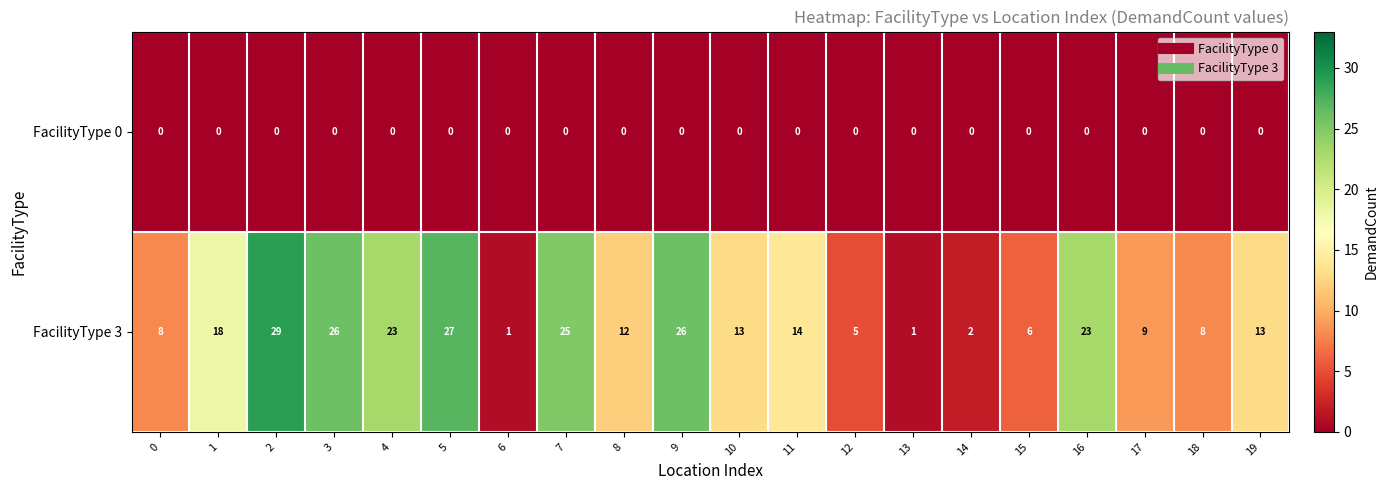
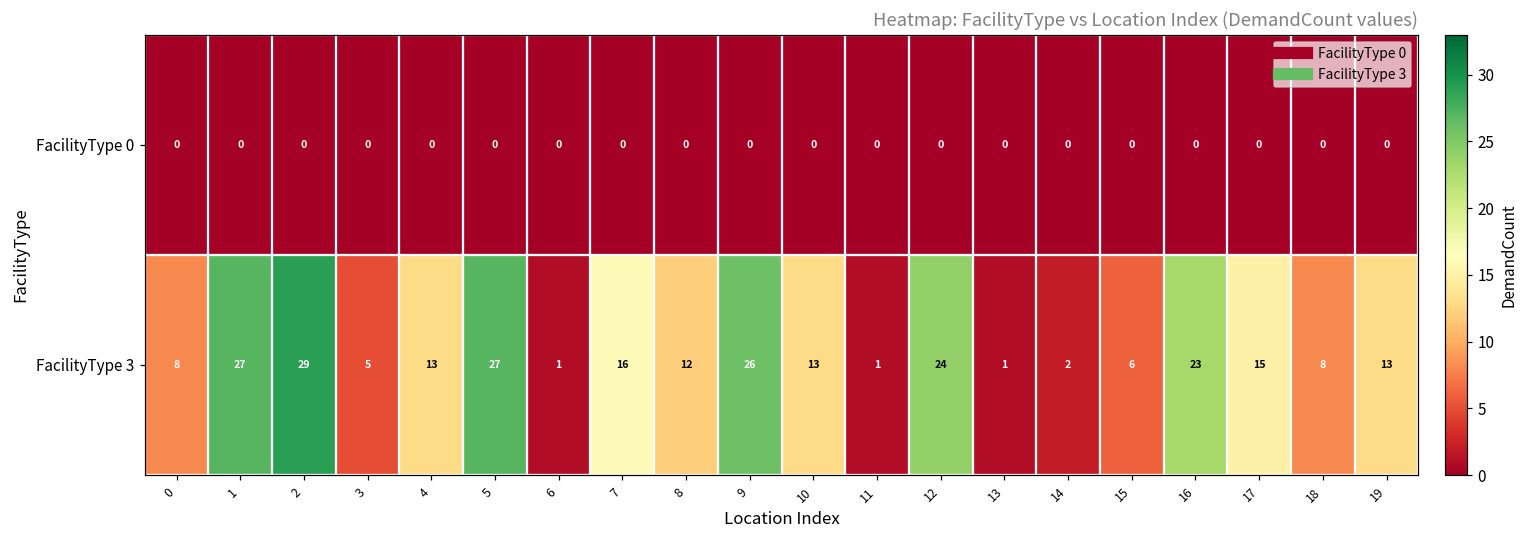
  {
    "FacilityType 0": {
      "0": 0,
      "1": 0,
      "2": 0,
      "3": 0,
      "4": 0,
      "5": 0,
      "6": 0,
      "7": 0,
      "8": 0,
      "9": 0,
      "10": 0,
      "11": 0,
      "12": 0,
      "13": 0,
      "14": 0,
      "15": 0,
      "16": 0,
      "17": 0,
      "18": 0,
      "19": 0
    },
    "FacilityType 3": {
      "0": 8,
-     "1": 18,
+     "1": 27,
      "2": 29,
-     "3": 26,
-     "4": 23,
+     "3": 5,
+     "4": 13,
      "5": 27,
      "6": 1,
-     "7": 25,
+     "7": 16,
      "8": 12,
      "9": 26,
      "10": 13,
-     "11": 14,
-     "12": 5,
+     "11": 1,
+     "12": 24,
      "13": 1,
      "14": 2,
      "15": 6,
      "16": 23,
-     "17": 9,
+     "17": 15,
      "18": 8,
      "19": 13
    }
  }
